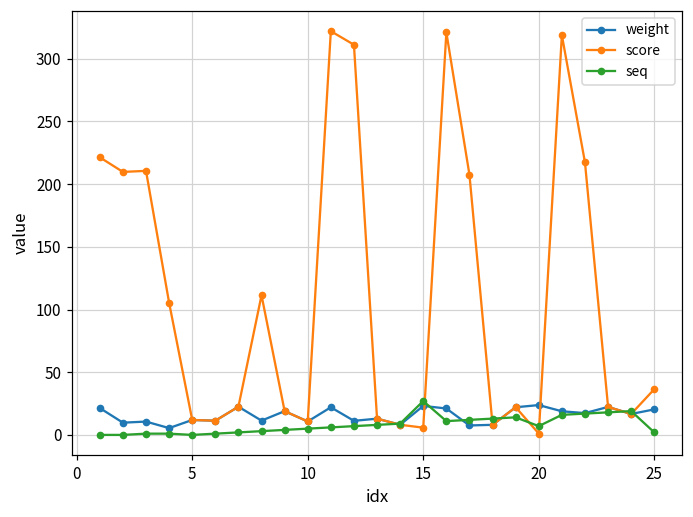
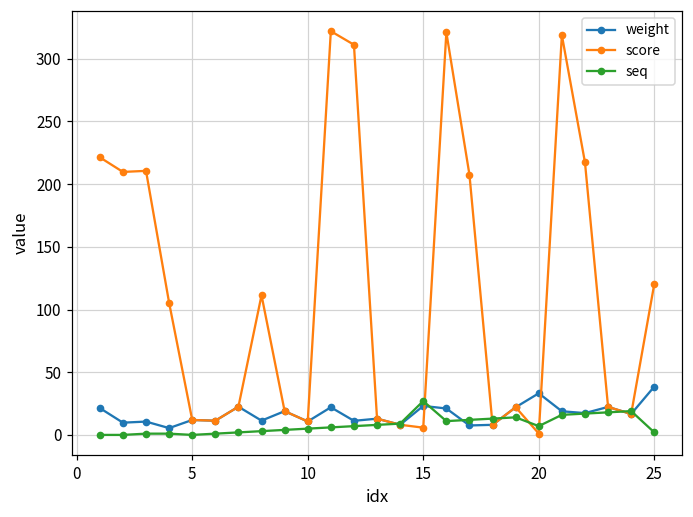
  {
    "weight": {
      "15": 23,
-     "20": 24,
-     "25": 20
+     "20": 33,
+     "25": 39
    },
    "score": {
      "15": 6,
      "20": 1,
-     "25": 36
+     "25": 120
    },
    "seq": {
      "5": 0,
      "10": 5,
      "15": 27,
      "20": 7,
      "25": 2
    }
  }
